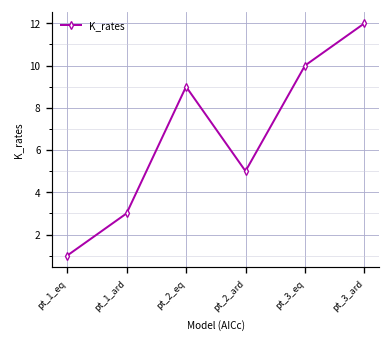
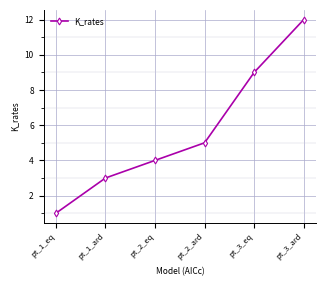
  {
    "pt_1_eq": 1,
    "pt_1_ard": 3,
-   "pt_2_eq": 9,
+   "pt_2_eq": 4,
    "pt_2_ard": 5,
-   "pt_3_eq": 10,
+   "pt_3_eq": 9,
    "pt_3_ard": 12
  }
